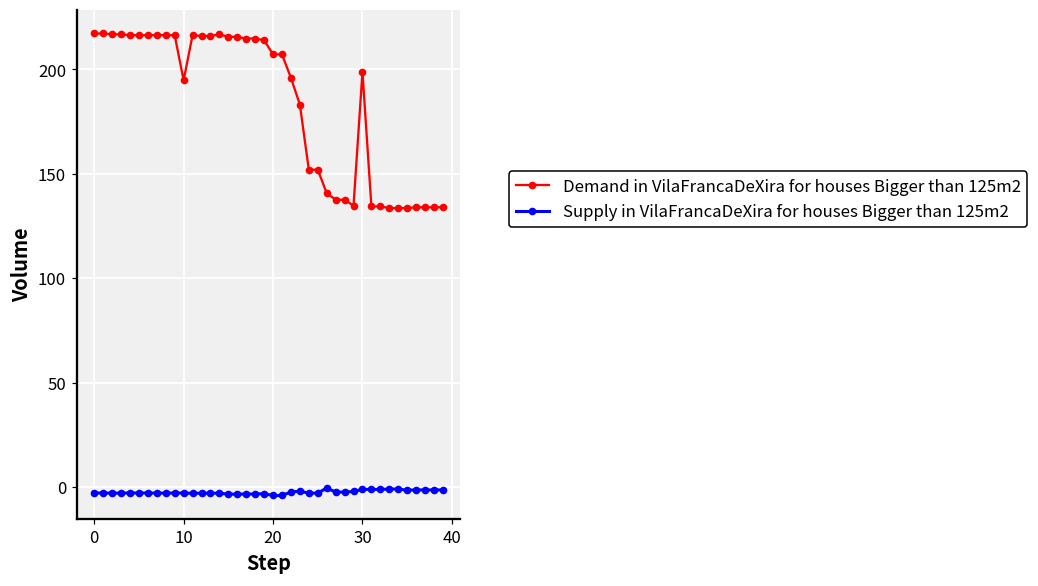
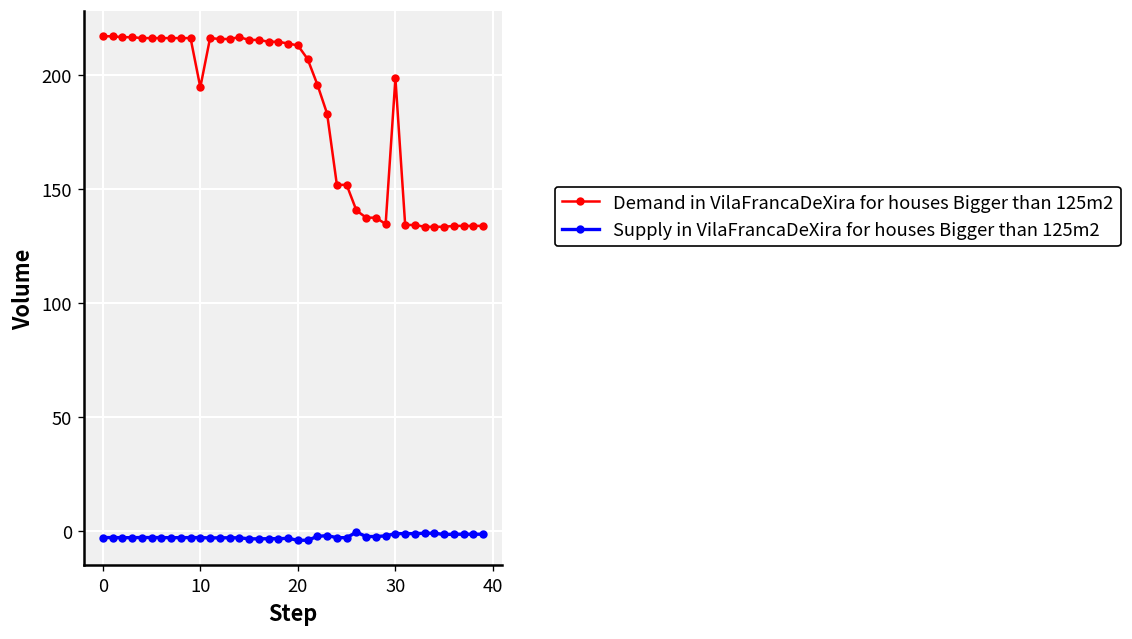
  {
    "Demand in VilaFrancaDeXira for houses Bigger than 125m2": {
      "0": 217,
      "10": 195,
-     "20": 207,
+     "20": 213,
      "30": 199
    },
    "Supply in VilaFrancaDeXira for houses Bigger than 125m2": {
      "0": -3,
      "10": -3,
      "20": -4,
      "30": -1
    }
  }
